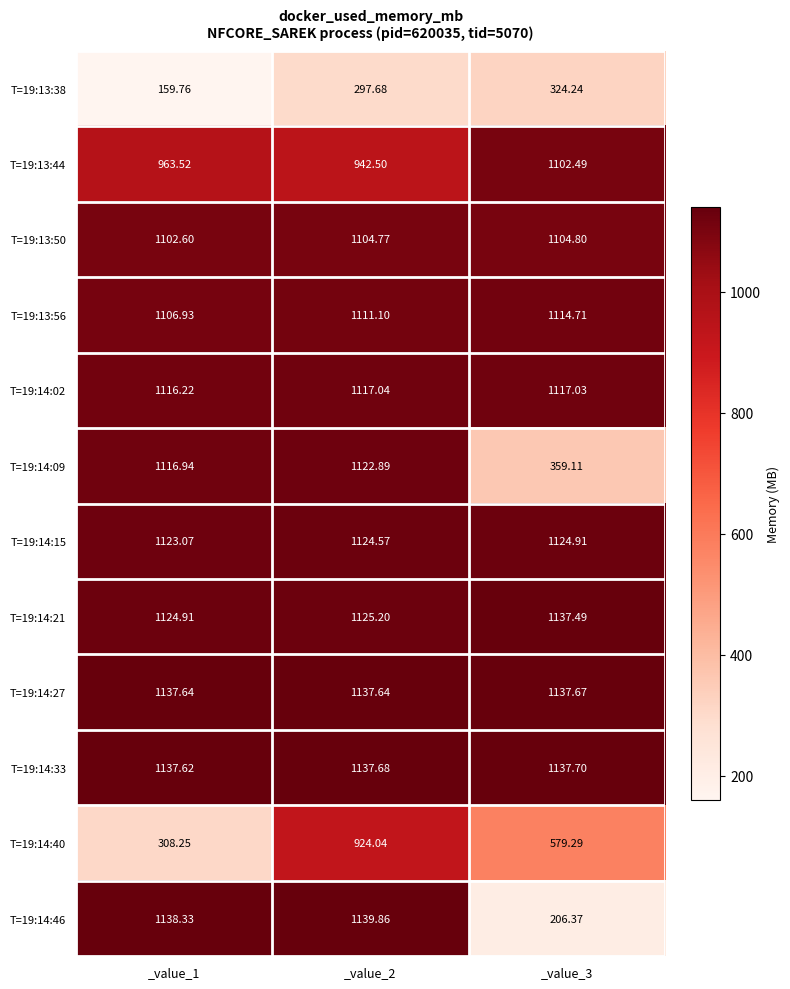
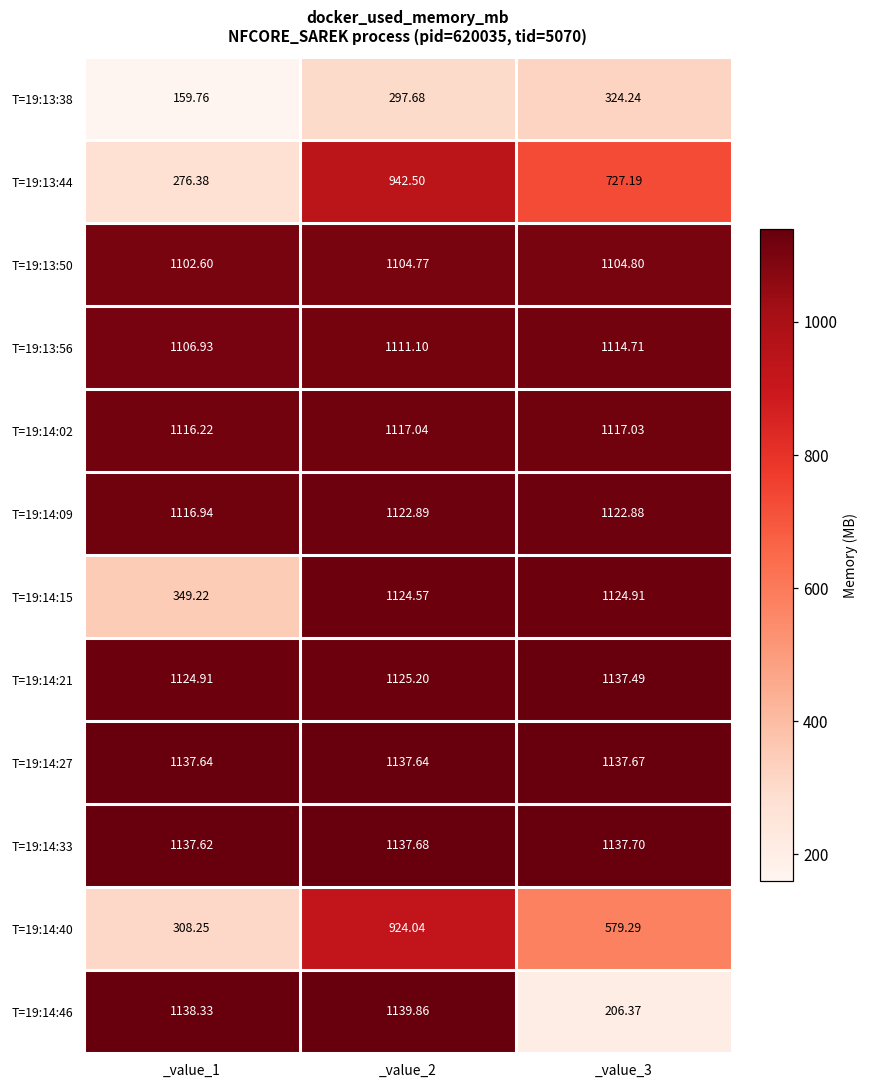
  {
    "T=19:13:38": {
      "_value_1": 159.76,
      "_value_2": 297.68,
      "_value_3": 324.24
    },
    "T=19:13:44": {
-     "_value_1": 963.52,
+     "_value_1": 276.38,
      "_value_2": 942.50,
-     "_value_3": 1102.49
+     "_value_3": 727.19
    },
    "T=19:13:50": {
      "_value_1": 1102.60,
      "_value_2": 1104.77,
      "_value_3": 1104.80
    },
    "T=19:13:56": {
      "_value_1": 1106.93,
      "_value_2": 1111.10,
      "_value_3": 1114.71
    },
    "T=19:14:02": {
      "_value_1": 1116.22,
      "_value_2": 1117.04,
      "_value_3": 1117.03
    },
    "T=19:14:09": {
      "_value_1": 1116.94,
      "_value_2": 1122.89,
-     "_value_3": 359.11
+     "_value_3": 1122.88
    },
    "T=19:14:15": {
-     "_value_1": 1123.07,
+     "_value_1": 349.22,
      "_value_2": 1124.57,
      "_value_3": 1124.91
    },
    "T=19:14:21": {
      "_value_1": 1124.91,
      "_value_2": 1125.20,
      "_value_3": 1137.49
    },
    "T=19:14:27": {
      "_value_1": 1137.64,
      "_value_2": 1137.64,
      "_value_3": 1137.67
    },
    "T=19:14:33": {
      "_value_1": 1137.62,
      "_value_2": 1137.68,
      "_value_3": 1137.70
    },
    "T=19:14:40": {
      "_value_1": 308.25,
      "_value_2": 924.04,
      "_value_3": 579.29
    },
    "T=19:14:46": {
      "_value_1": 1138.33,
      "_value_2": 1139.86,
      "_value_3": 206.37
    }
  }
